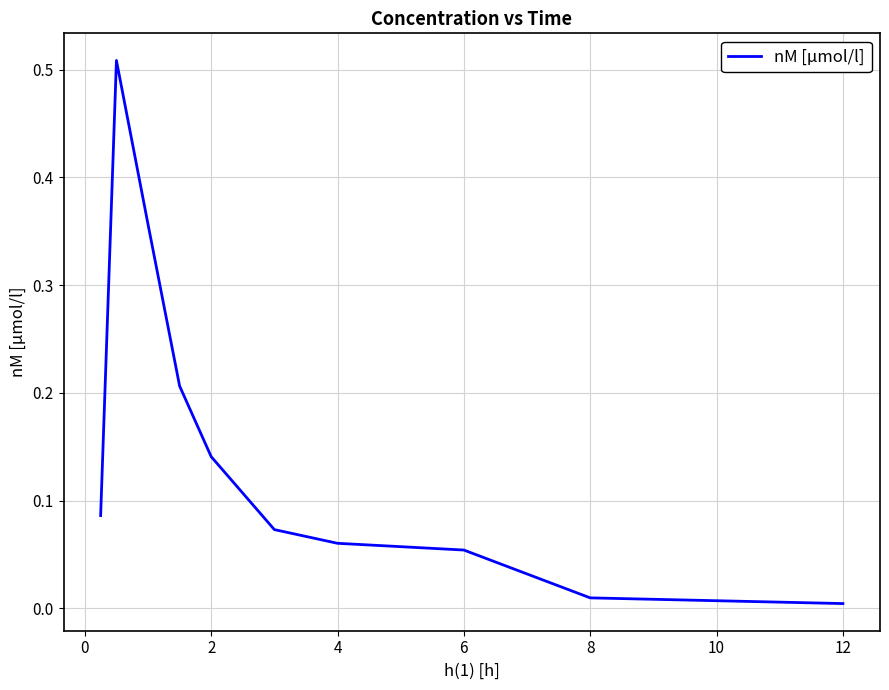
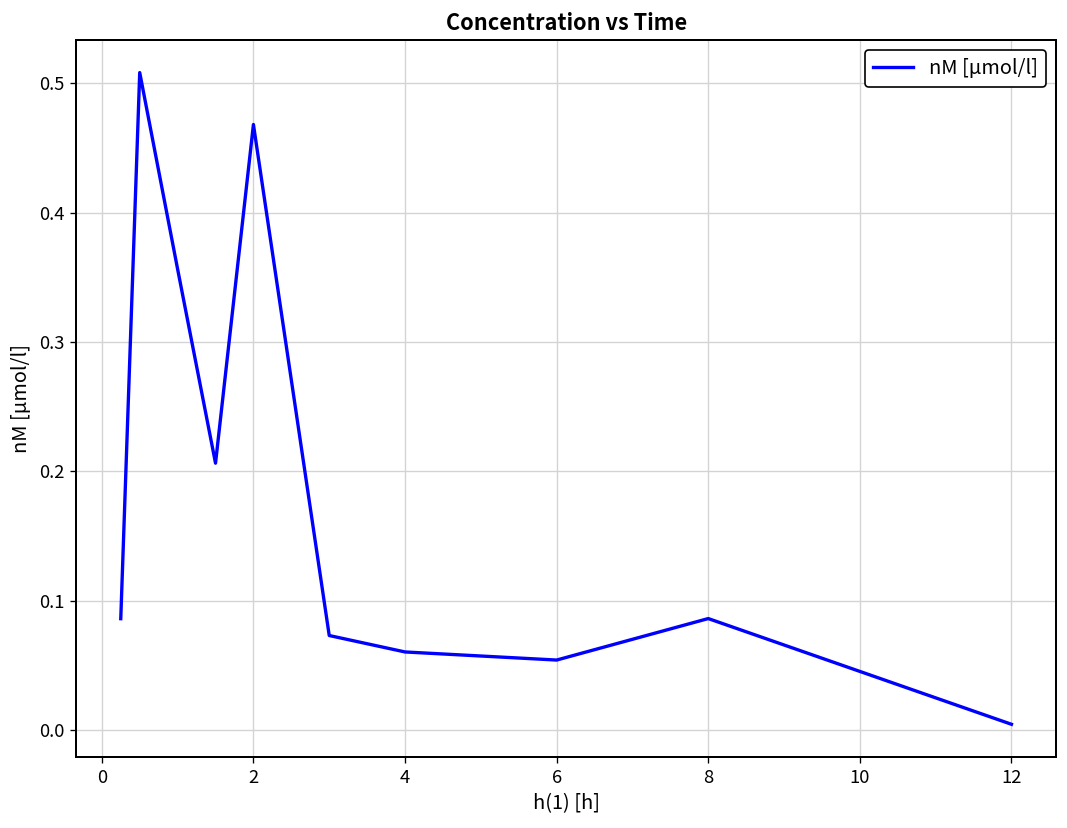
  {
-   "2": 0.141,
+   "2": 0.468,
    "4": 0.060,
    "6": 0.054,
-   "8": 0.010,
+   "8": 0.086,
    "12": 0.004
  }
